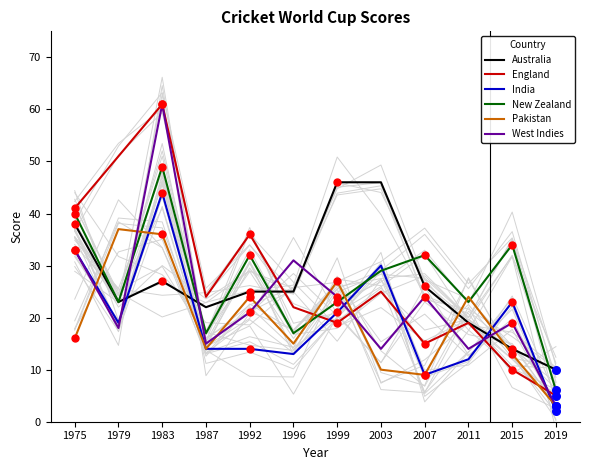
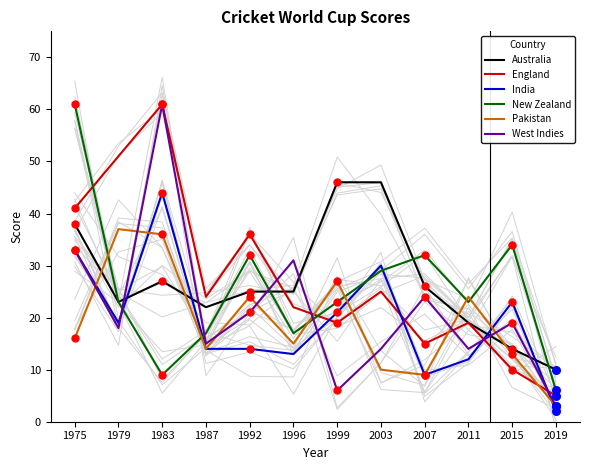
  {
    "Australia": {
      "1987": 22
    },
    "New Zealand": {
-     "1975": 40,
-     "1983": 49
+     "1975": 61,
+     "1983": 9
    },
    "Pakistan": {
      "1979": 37,
      "1996": 15,
      "2003": 10
    },
    "West Indies": {
      "1996": 31,
-     "1999": 24,
+     "1999": 6,
      "2011": 14
    }
  }
